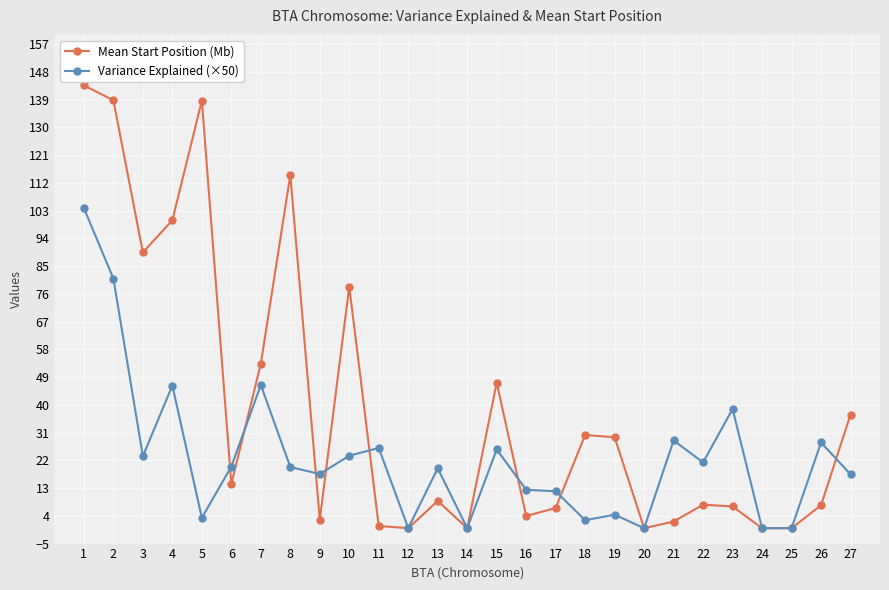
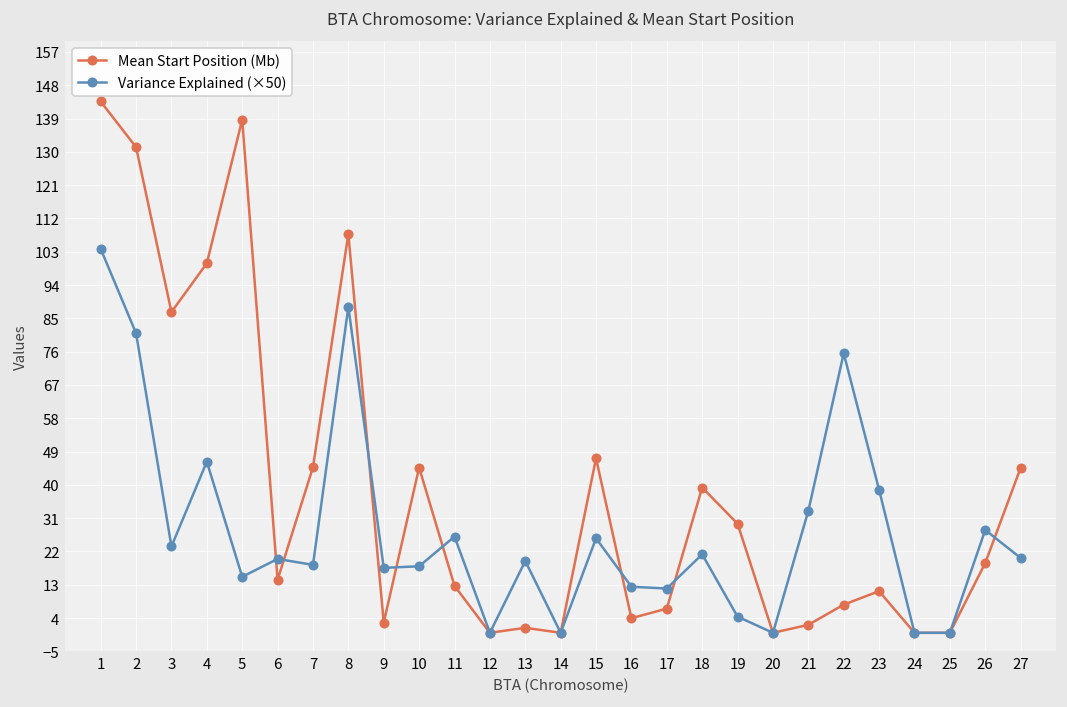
  {
    "Mean Start Position (Mb)": {
      "1": 144,
-     "2": 139,
-     "3": 89,
+     "2": 131,
+     "3": 87,
      "4": 100,
      "5": 139,
      "6": 14,
-     "7": 53,
-     "8": 115,
+     "7": 45,
+     "8": 108,
      "9": 3,
-     "10": 78,
-     "11": 1,
-     "13": 9,
+     "10": 45,
+     "11": 13,
+     "13": 1,
      "15": 47,
      "16": 4,
      "17": 7,
-     "18": 30,
+     "18": 39,
      "19": 29,
      "21": 2,
      "22": 8,
-     "23": 7,
-     "26": 7,
-     "27": 37
+     "23": 11,
+     "26": 19,
+     "27": 45
    },
    "Variance Explained (×50)": {
      "1": 104,
      "2": 81,
      "3": 23,
      "4": 46,
-     "5": 3,
+     "5": 15,
      "6": 20,
-     "7": 46,
-     "8": 20,
+     "7": 18,
+     "8": 88,
      "9": 18,
-     "10": 24,
+     "10": 18,
      "11": 26,
      "13": 19,
      "15": 26,
      "16": 12,
      "17": 12,
-     "18": 3,
+     "18": 21,
      "19": 4,
-     "21": 28,
-     "22": 21,
+     "21": 33,
+     "22": 76,
      "23": 39,
      "26": 28,
-     "27": 17
+     "27": 20
    }
  }
